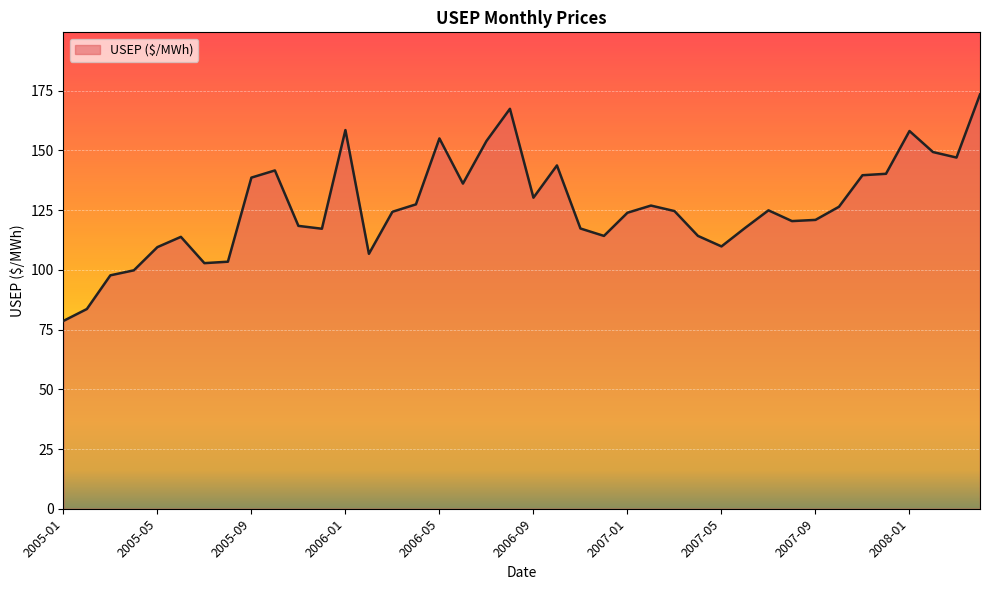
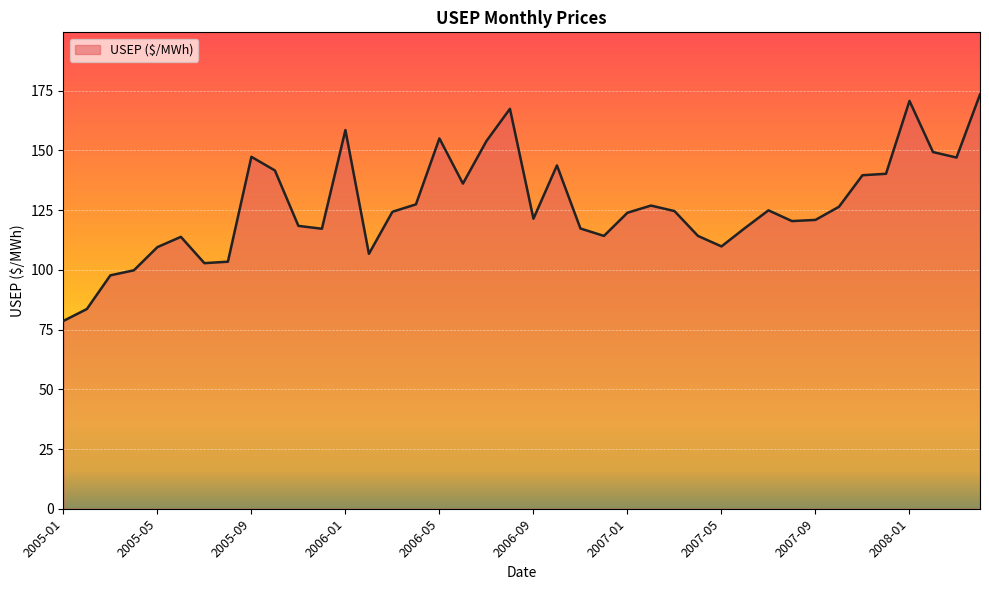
  {
    "2005-01": 79,
    "2005-05": 110,
-   "2005-09": 139,
+   "2005-09": 147,
    "2006-01": 159,
    "2006-05": 155,
-   "2006-09": 130,
+   "2006-09": 121,
    "2007-01": 124,
    "2007-05": 110,
    "2007-09": 121,
-   "2008-01": 158
+   "2008-01": 171
  }
